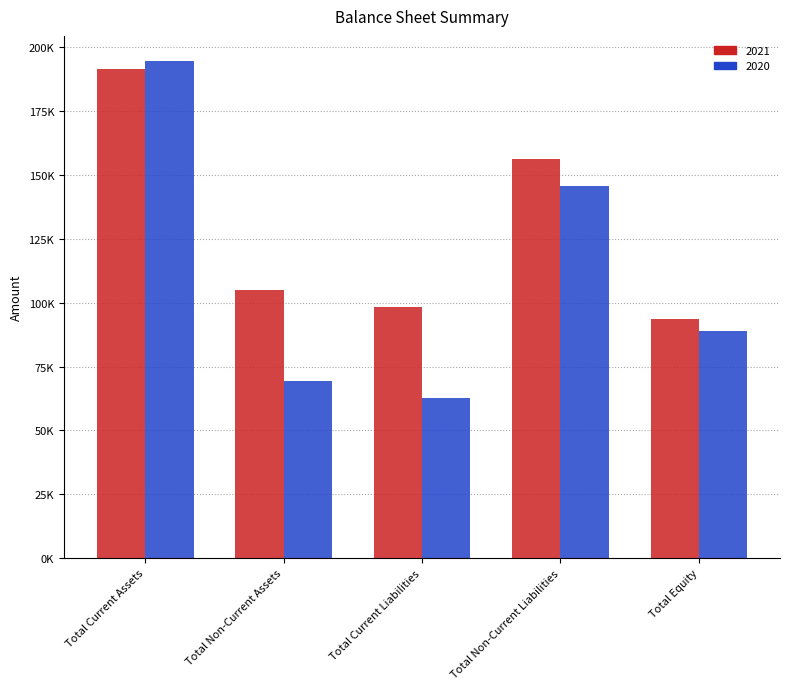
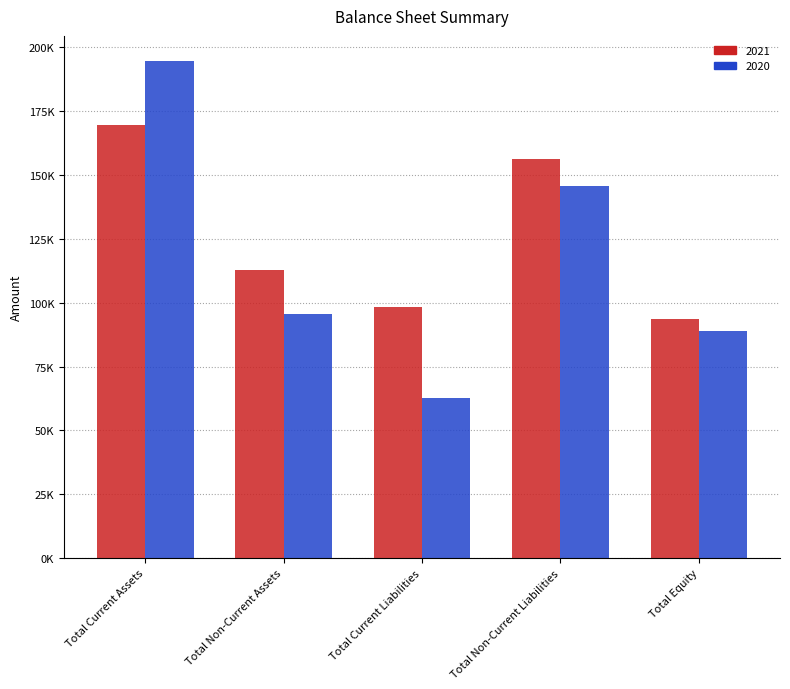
  {
    "2021": {
-     "Total Current Assets": 191000,
-     "Total Non-Current Assets": 105000,
+     "Total Current Assets": 169000,
+     "Total Non-Current Assets": 113000,
      "Total Current Liabilities": 98000,
      "Total Non-Current Liabilities": 156000,
      "Total Equity": 93000
    },
    "2020": {
      "Total Current Assets": 195000,
-     "Total Non-Current Assets": 69000,
+     "Total Non-Current Assets": 96000,
      "Total Current Liabilities": 63000,
      "Total Non-Current Liabilities": 146000,
      "Total Equity": 89000
    }
  }
